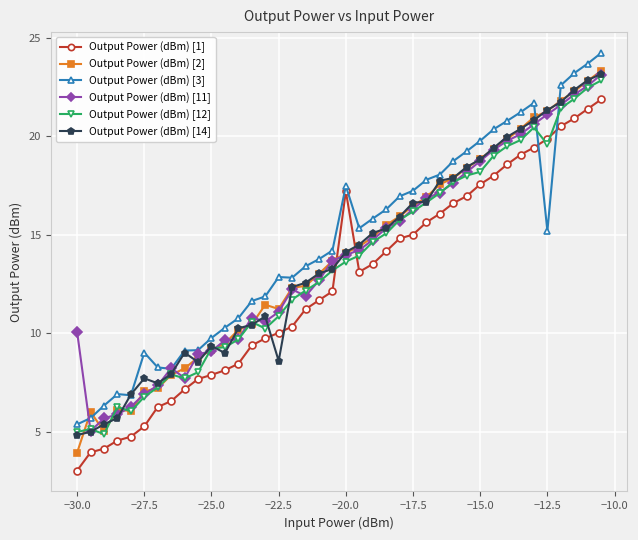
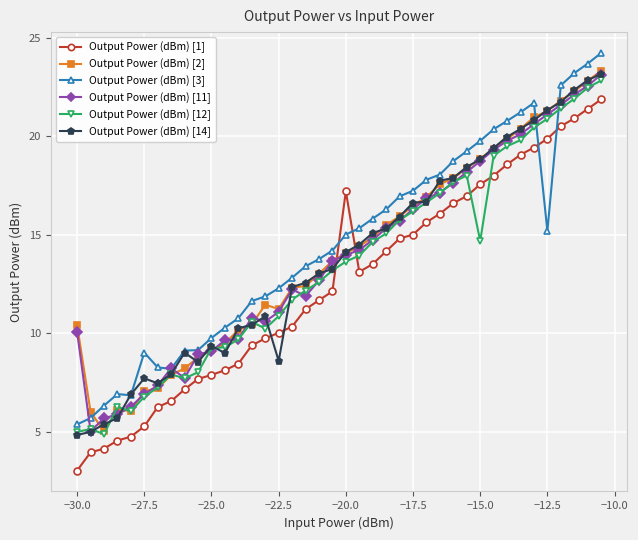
  {
    "Output Power (dBm) [1]": {
      "−30.0": 3.0,
      "−27.5": 5.3,
      "−25.0": 7.9,
      "−22.5": 10.0,
      "−20.0": 17.2,
      "−17.5": 15.0,
      "−15.0": 17.6,
      "−12.5": 19.9
    },
    "Output Power (dBm) [2]": {
-     "−30.0": 3.9,
+     "−30.0": 10.4,
      "−27.5": 7.1,
      "−22.5": 11.2,
      "−17.5": 16.5
    },
    "Output Power (dBm) [3]": {
      "−30.0": 5.4,
      "−27.5": 9.0,
      "−25.0": 9.8,
-     "−22.5": 12.9,
-     "−20.0": 17.5,
+     "−22.5": 12.3,
+     "−20.0": 15.0,
      "−17.5": 17.2,
      "−15.0": 19.8,
      "−12.5": 15.2
    },
    "Output Power (dBm) [11]": {
      "−30.0": 10.1,
      "−27.5": 6.9,
      "−22.5": 11.1,
      "−12.5": 21.1
    },
    "Output Power (dBm) [12]": {
      "−30.0": 5.0,
      "−27.5": 6.8,
      "−22.5": 10.9,
      "−20.0": 13.6,
-     "−15.0": 18.2,
-     "−12.5": 19.6
+     "−15.0": 14.7,
+     "−12.5": 20.9
    },
    "Output Power (dBm) [14]": {
      "−30.0": 4.8,
      "−27.5": 7.7,
      "−22.5": 8.6,
      "−17.5": 16.6
    }
  }
